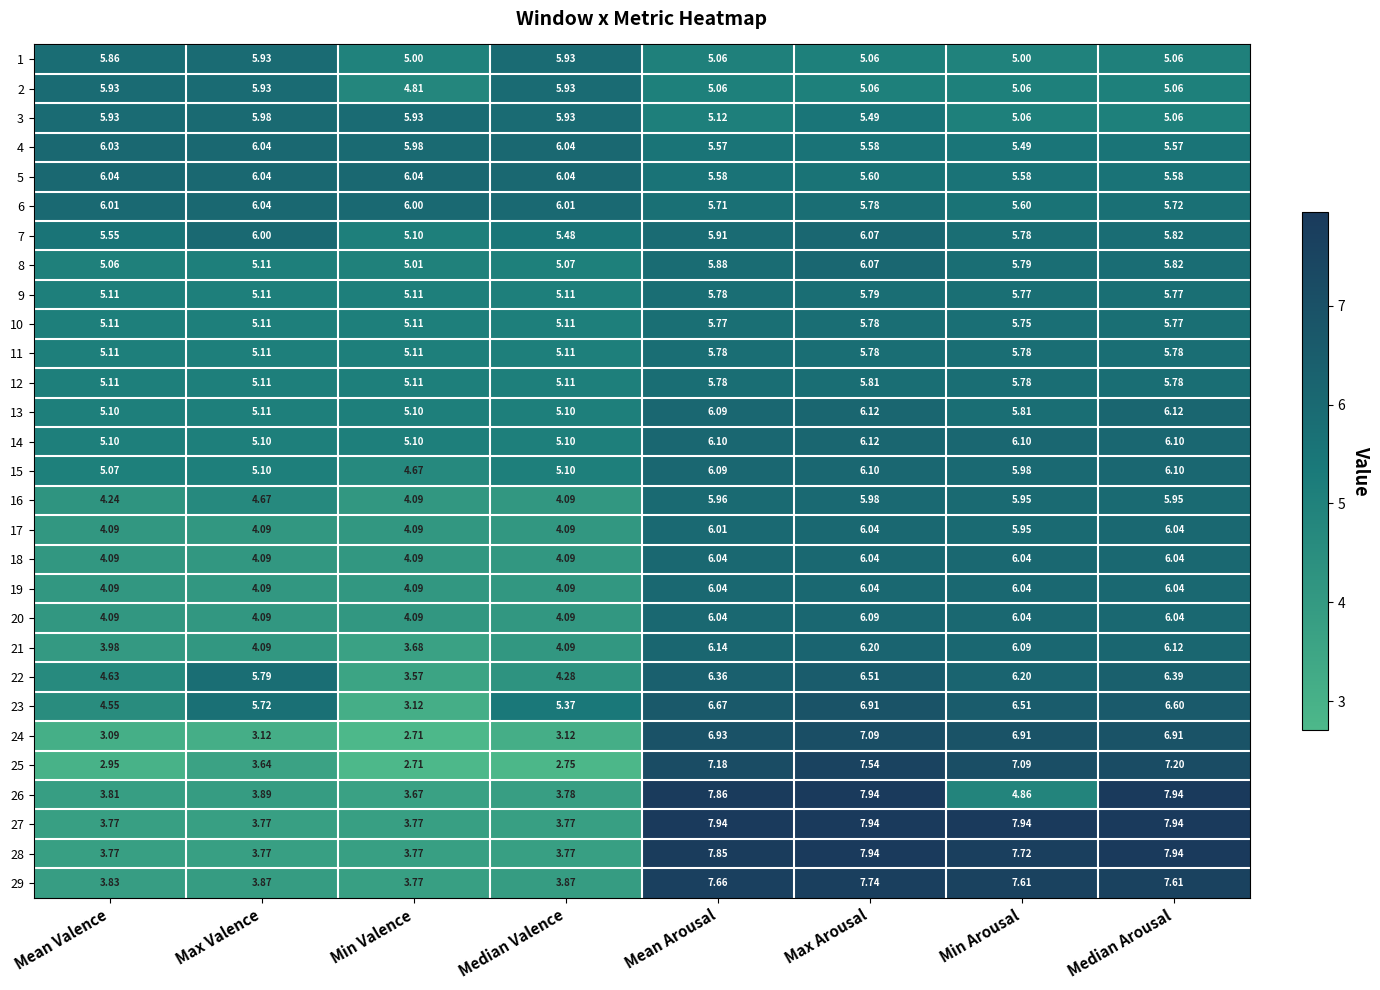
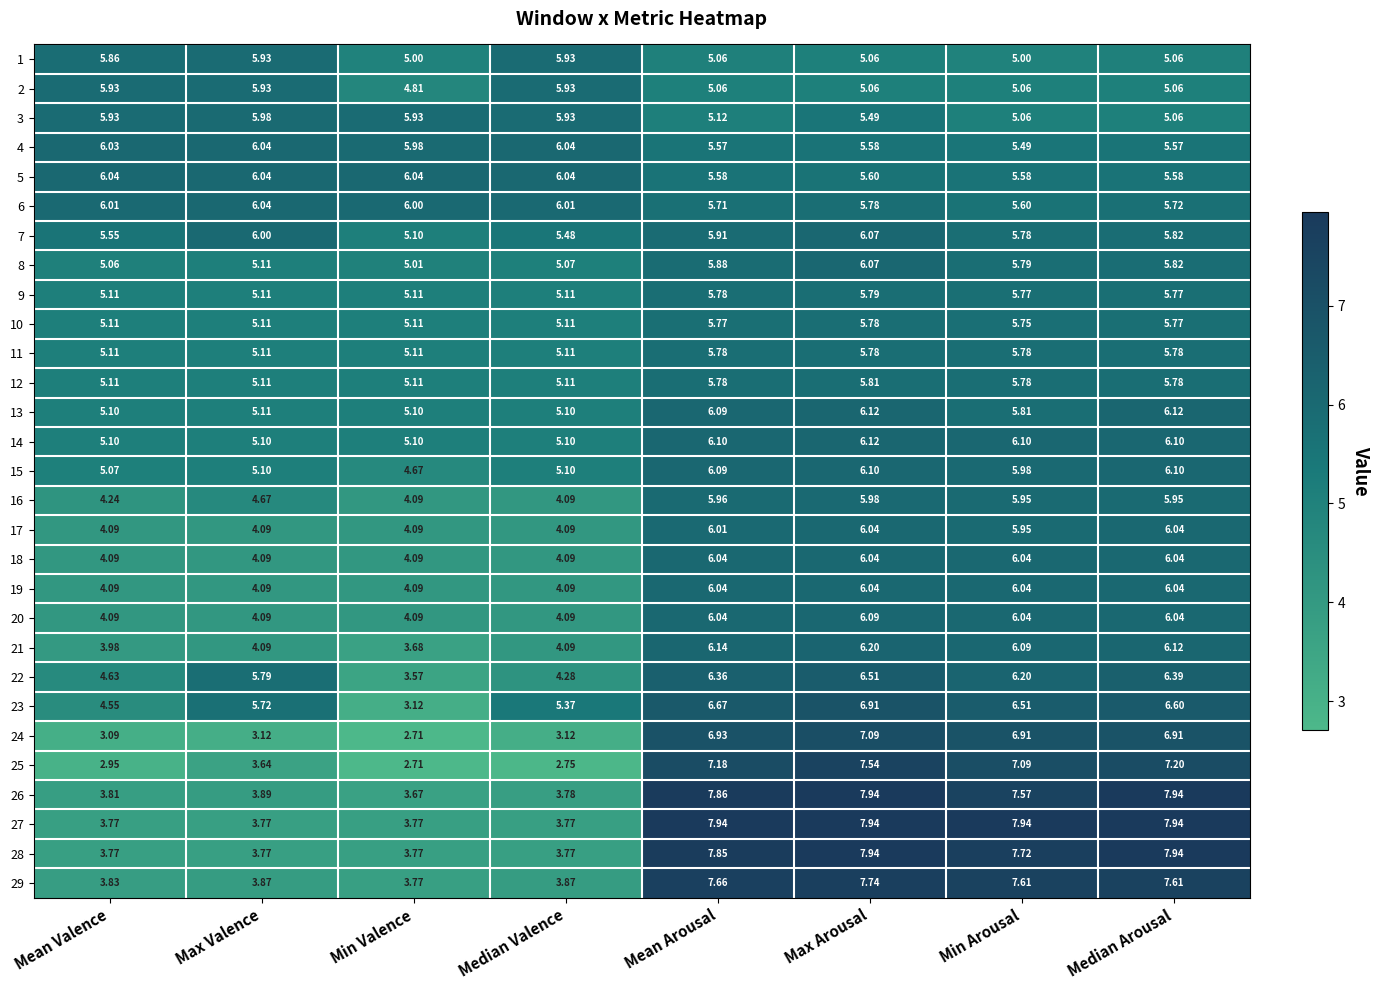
  {
    "26": {
      "Mean Valence": 3.81,
      "Max Valence": 3.89,
      "Min Valence": 3.67,
      "Median Valence": 3.78,
      "Mean Arousal": 7.86,
      "Max Arousal": 7.94,
-     "Min Arousal": 4.86,
+     "Min Arousal": 7.57,
      "Median Arousal": 7.94
    }
  }
